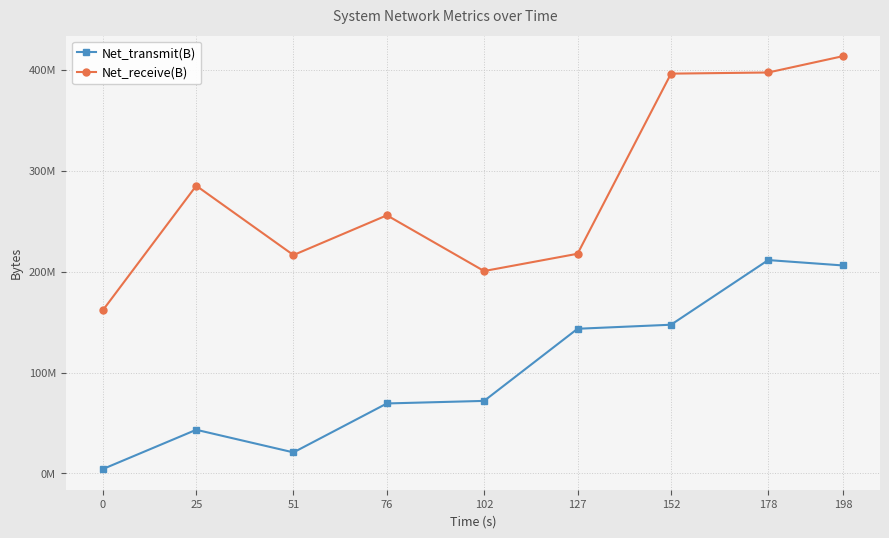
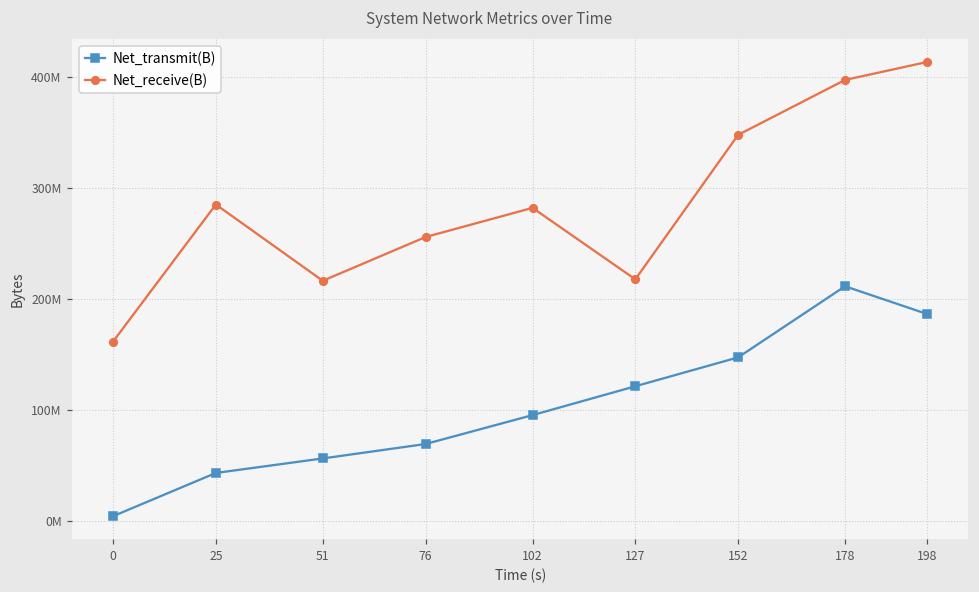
  {
    "Net_transmit(B)": {
      "0": 4000000,
      "25": 43000000,
-     "51": 21000000,
+     "51": 56000000,
      "76": 69000000,
-     "102": 72000000,
-     "127": 143000000,
+     "102": 95000000,
+     "127": 121000000,
      "152": 147000000,
      "178": 211000000,
-     "198": 206000000
+     "198": 186000000
    },
    "Net_receive(B)": {
      "0": 162000000,
      "25": 285000000,
      "51": 216000000,
      "76": 256000000,
-     "102": 201000000,
+     "102": 282000000,
      "127": 218000000,
-     "152": 396000000,
+     "152": 348000000,
      "178": 397000000,
      "198": 414000000
    }
  }
